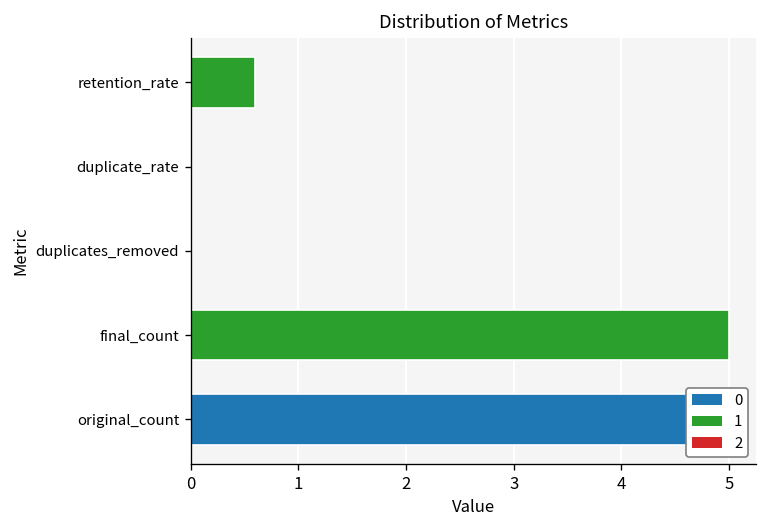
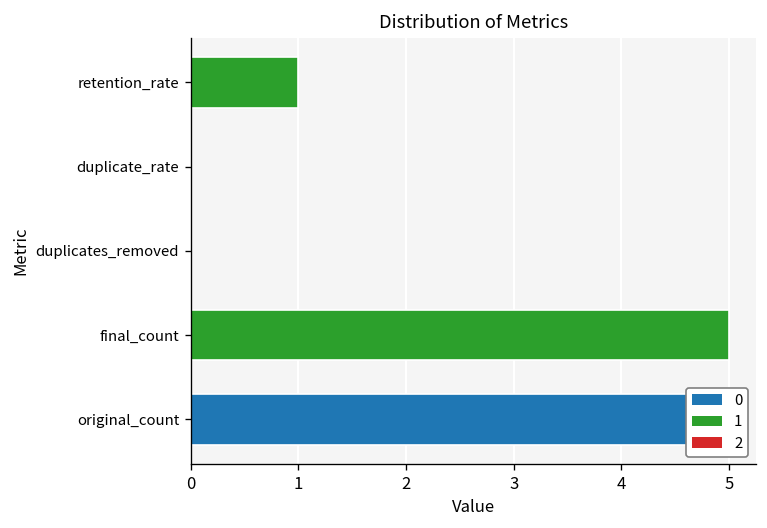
  {
-   "retention_rate": 0.6,
+   "retention_rate": 1.0,
    "duplicate_rate": 0.0,
    "duplicates_removed": 0.0,
    "final_count": 5.0
  }
